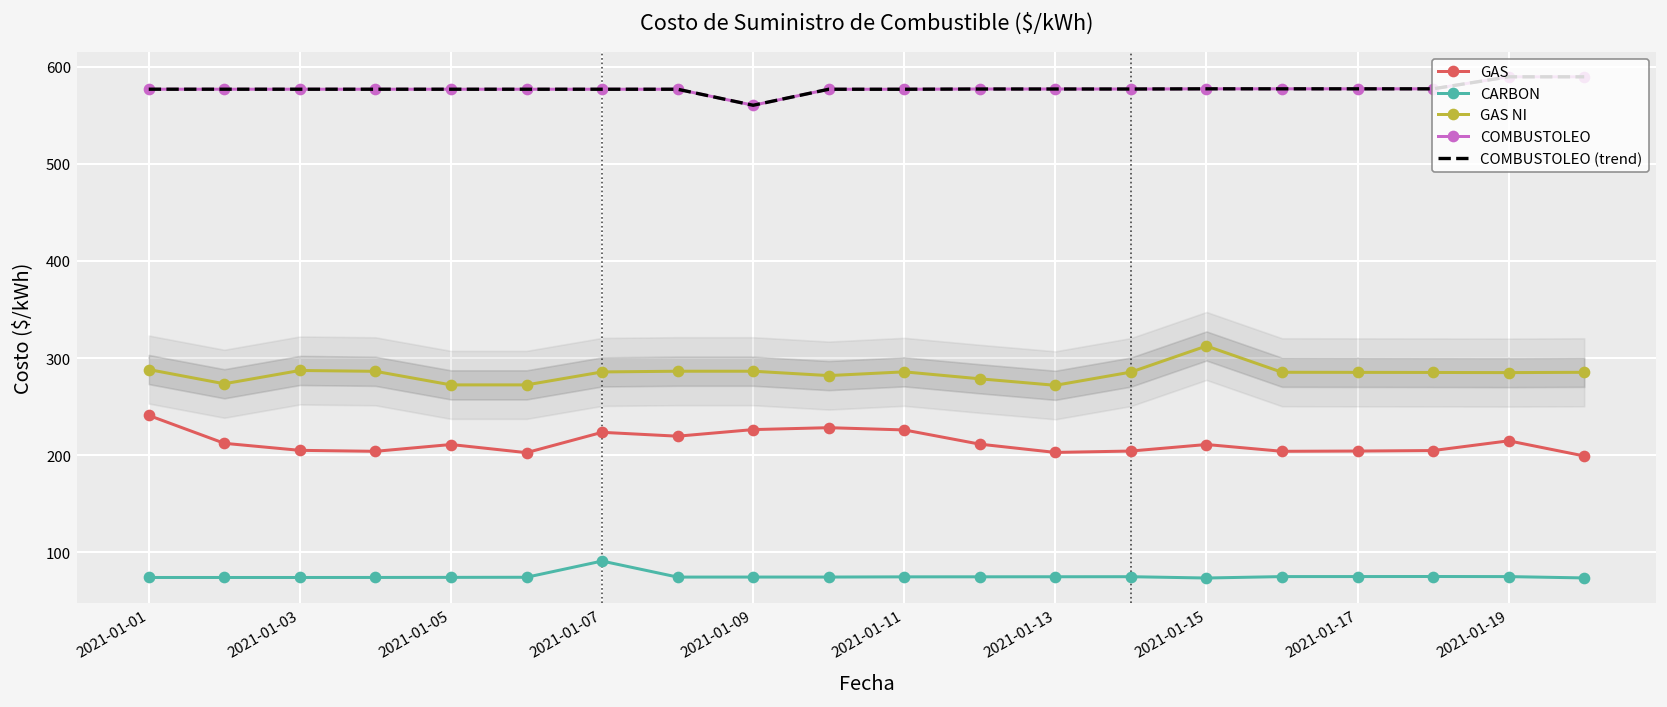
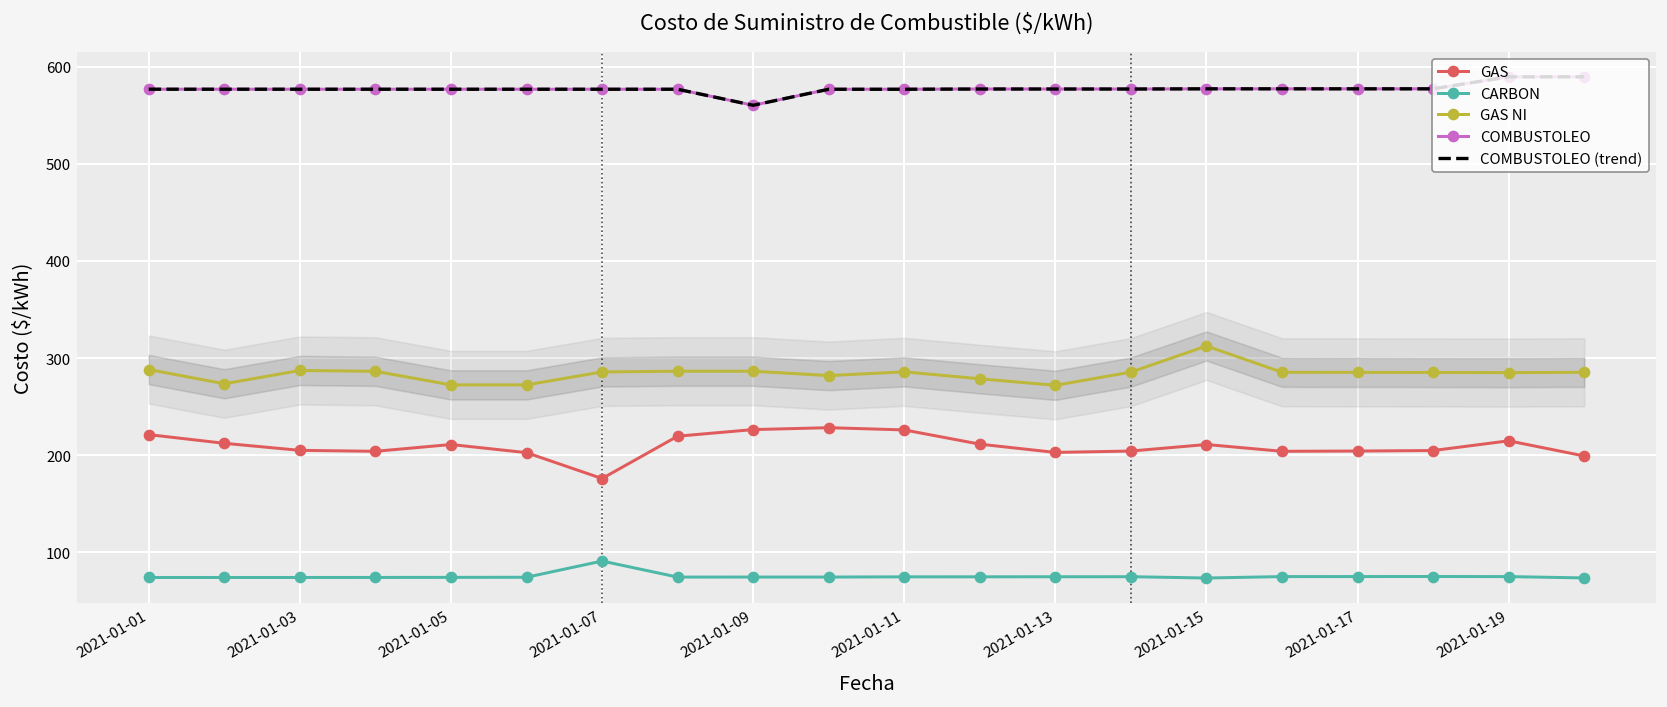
  {
    "GAS": {
-     "2021-01-01": 240,
+     "2021-01-01": 220,
      "2021-01-03": 200,
      "2021-01-05": 210,
-     "2021-01-07": 220,
+     "2021-01-07": 180,
      "2021-01-09": 230,
      "2021-01-11": 230,
      "2021-01-13": 200,
      "2021-01-15": 210,
      "2021-01-17": 200,
      "2021-01-19": 210
    },
    "CARBON": {
      "2021-01-01": 70,
      "2021-01-03": 70,
      "2021-01-05": 70,
      "2021-01-07": 90,
      "2021-01-09": 70,
      "2021-01-11": 70,
      "2021-01-13": 70,
      "2021-01-15": 70,
      "2021-01-17": 80,
      "2021-01-19": 80
    },
    "GAS NI": {
      "2021-01-01": 290,
      "2021-01-03": 290,
      "2021-01-05": 270,
      "2021-01-07": 290,
      "2021-01-09": 290,
      "2021-01-11": 290,
      "2021-01-13": 270,
      "2021-01-15": 310,
      "2021-01-17": 290,
      "2021-01-19": 290
    },
    "COMBUSTOLEO (trend)": {
      "2021-01-01": 580,
      "2021-01-03": 580,
      "2021-01-05": 580,
      "2021-01-07": 580,
      "2021-01-09": 560,
      "2021-01-11": 580,
      "2021-01-13": 580,
      "2021-01-15": 580,
      "2021-01-17": 580
    }
  }
